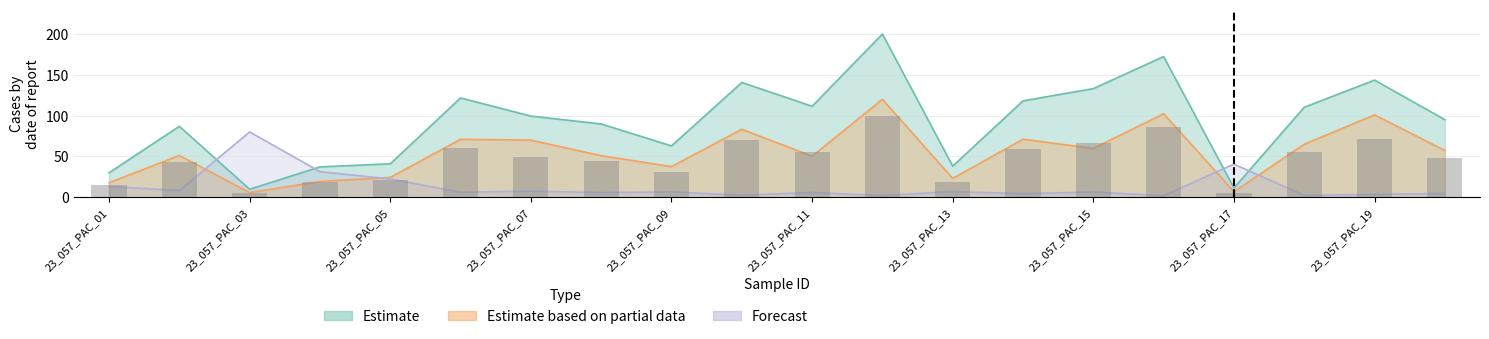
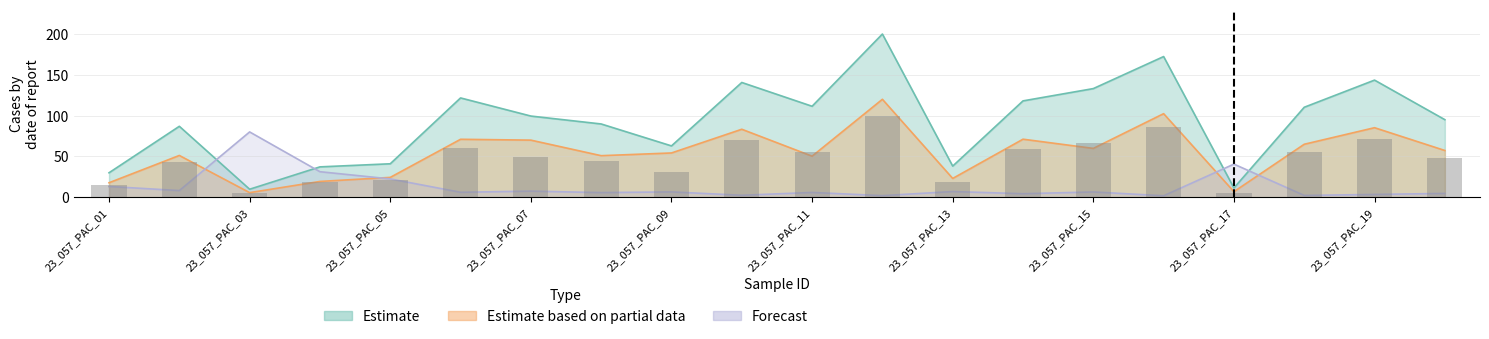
  {
    "Estimate based on partial data": {
      "23_057_PAC_01": 20,
      "23_057_PAC_03": 10,
      "23_057_PAC_07": 70,
-     "23_057_PAC_09": 40,
+     "23_057_PAC_09": 50,
      "23_057_PAC_11": 50,
      "23_057_PAC_13": 20,
      "23_057_PAC_15": 60,
      "23_057_PAC_17": 10,
-     "23_057_PAC_19": 100
+     "23_057_PAC_19": 90
    }
  }
